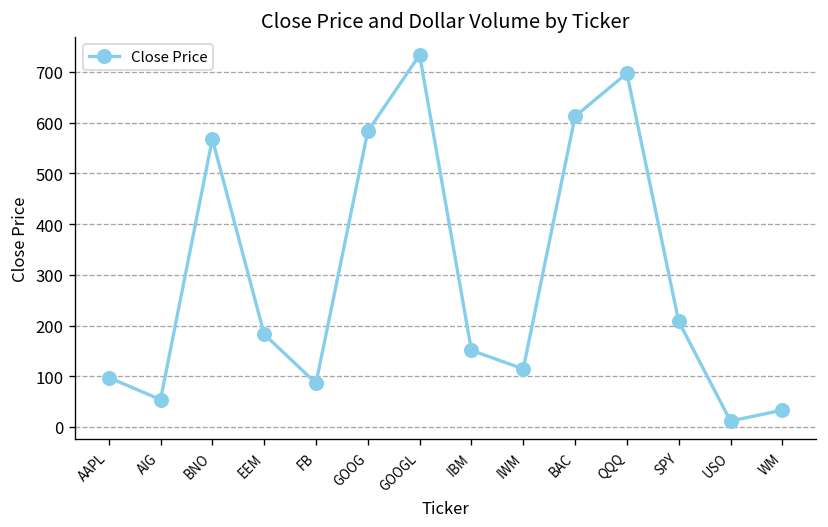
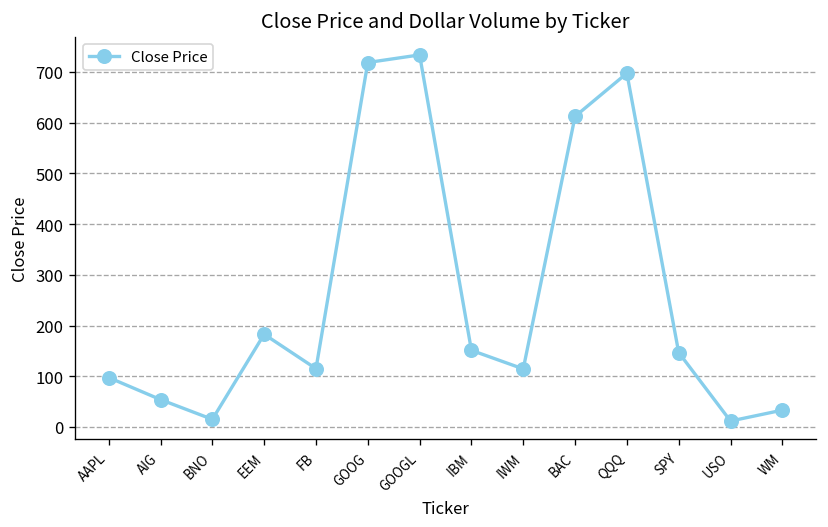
  {
    "AAPL": 100,
    "AIG": 50,
-   "BNO": 570,
+   "BNO": 20,
    "EEM": 180,
-   "FB": 90,
-   "GOOG": 580,
+   "FB": 110,
+   "GOOG": 720,
    "GOOGL": 730,
    "IBM": 150,
    "IWM": 110,
    "BAC": 610,
    "QQQ": 700,
-   "SPY": 210,
+   "SPY": 150,
    "USO": 10,
    "WM": 30
  }
